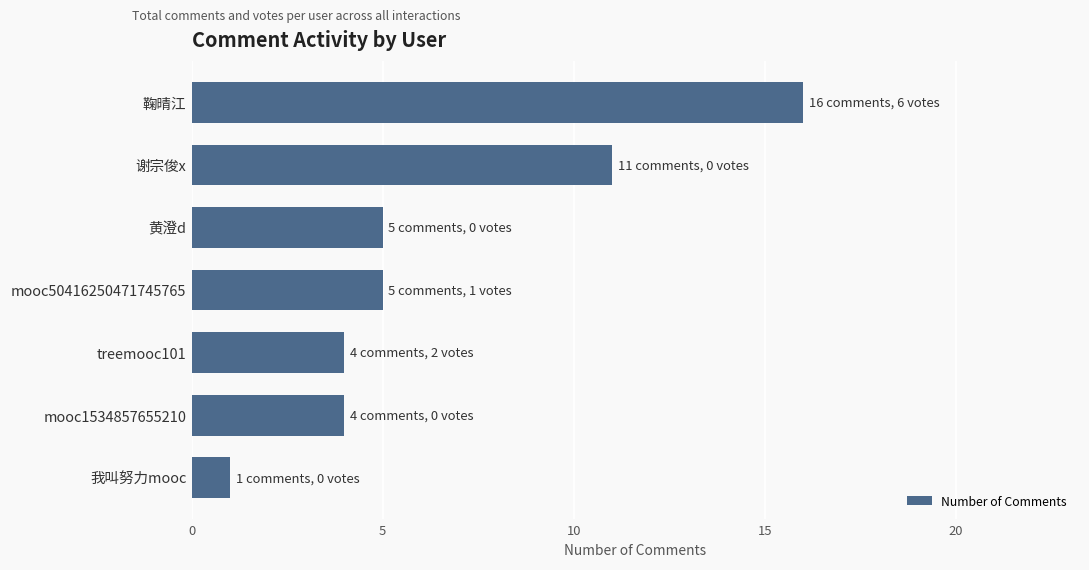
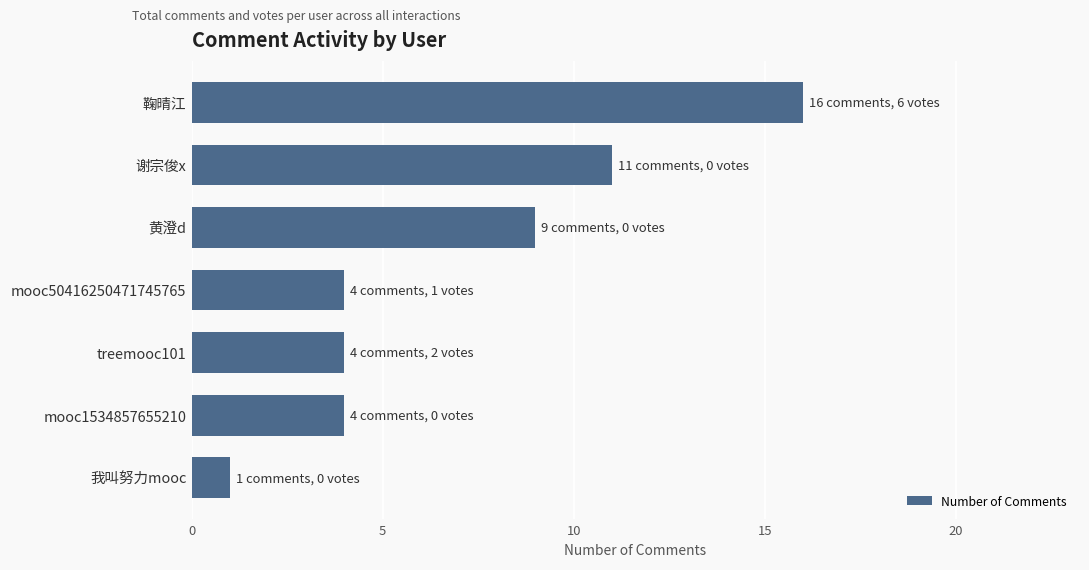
  {
    "鞠晴江": 16,
    "谢宗俊x": 11,
-   "黄澄d": 5,
-   "mooc50416250471745765": 5,
+   "黄澄d": 9,
+   "mooc50416250471745765": 4,
    "treemooc101": 4,
    "mooc1534857655210": 4,
    "我叫努力mooc": 1
  }
